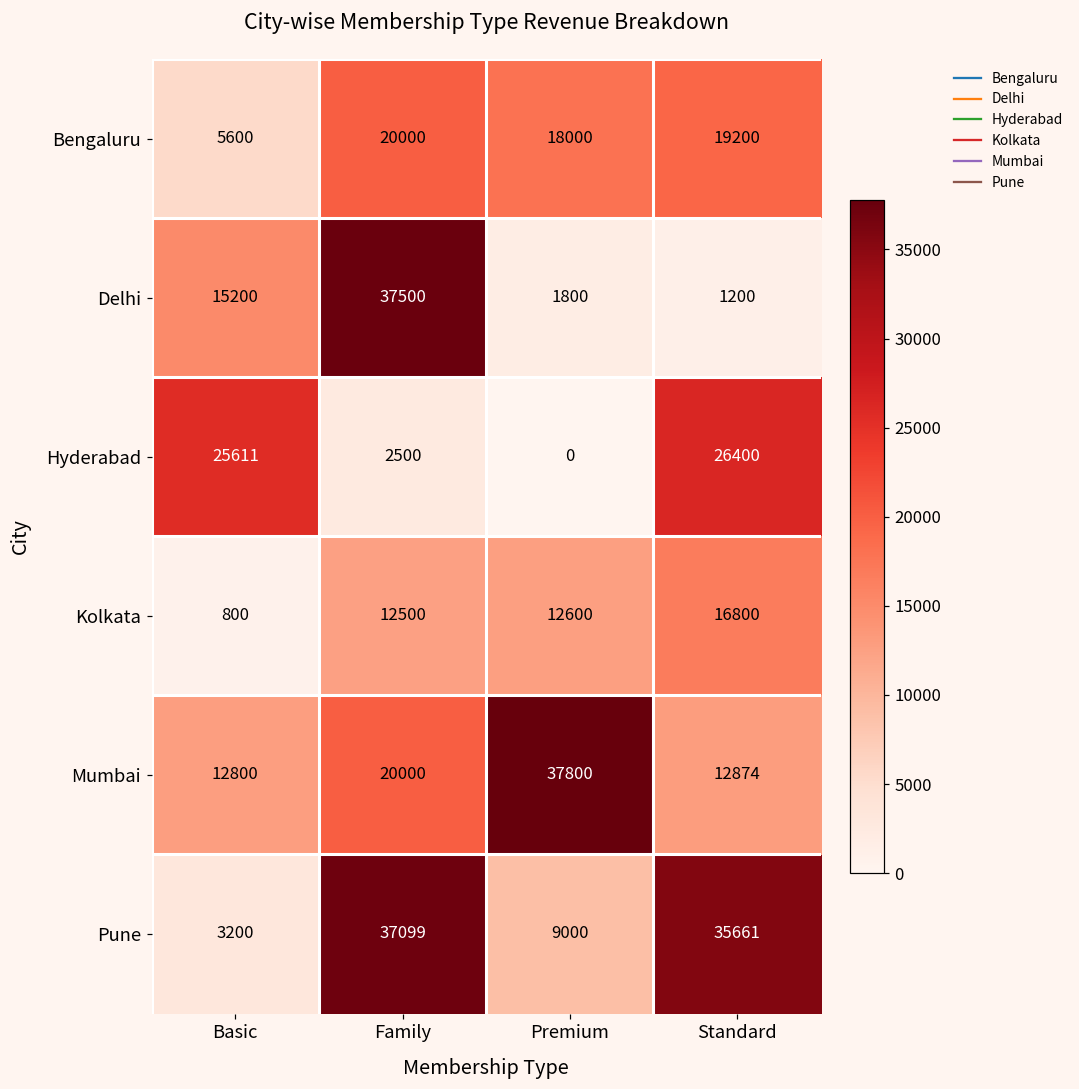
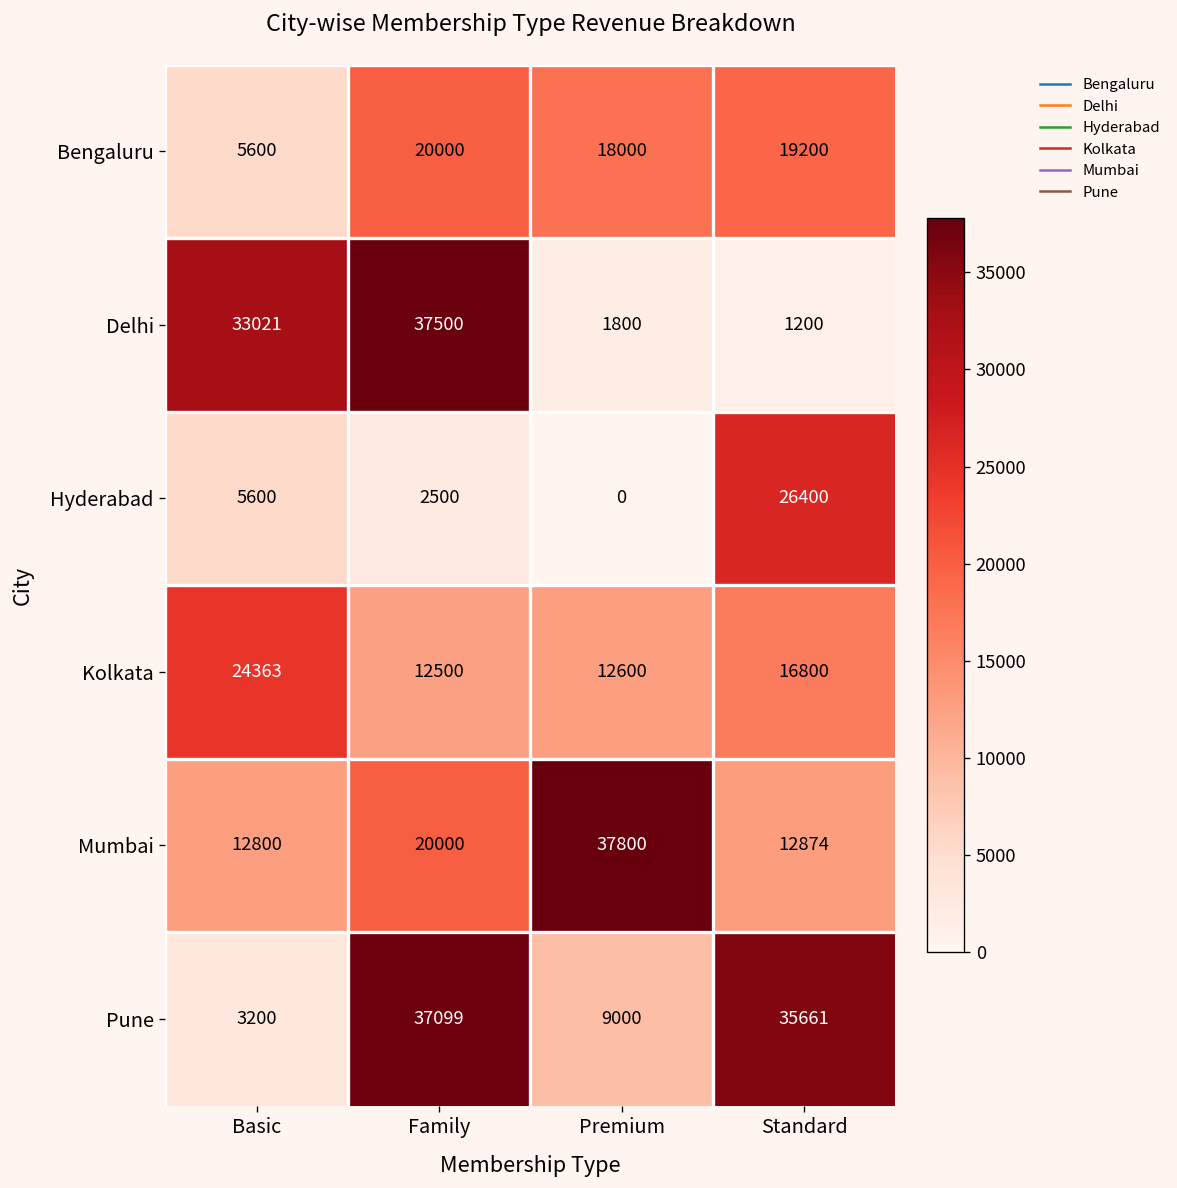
  {
    "Bengaluru": {
      "Basic": 5600,
      "Family": 20000,
      "Premium": 18000,
      "Standard": 19200
    },
    "Delhi": {
-     "Basic": 15200,
+     "Basic": 33021,
      "Family": 37500,
      "Premium": 1800,
      "Standard": 1200
    },
    "Hyderabad": {
-     "Basic": 25611,
+     "Basic": 5600,
      "Family": 2500,
      "Premium": 0,
      "Standard": 26400
    },
    "Kolkata": {
-     "Basic": 800,
+     "Basic": 24363,
      "Family": 12500,
      "Premium": 12600,
      "Standard": 16800
    },
    "Mumbai": {
      "Basic": 12800,
      "Family": 20000,
      "Premium": 37800,
      "Standard": 12874
    },
    "Pune": {
      "Basic": 3200,
      "Family": 37099,
      "Premium": 9000,
      "Standard": 35661
    }
  }
